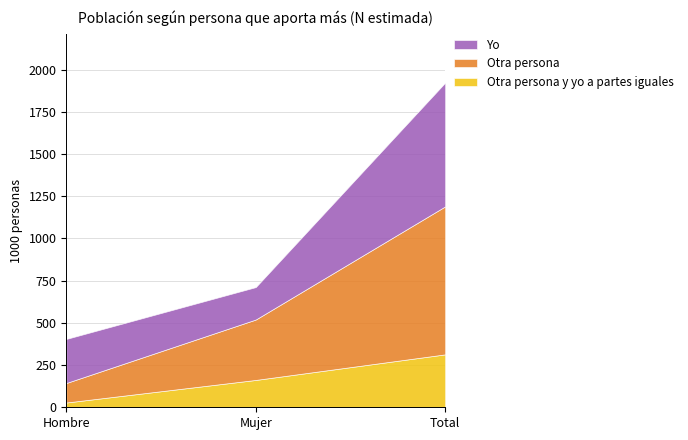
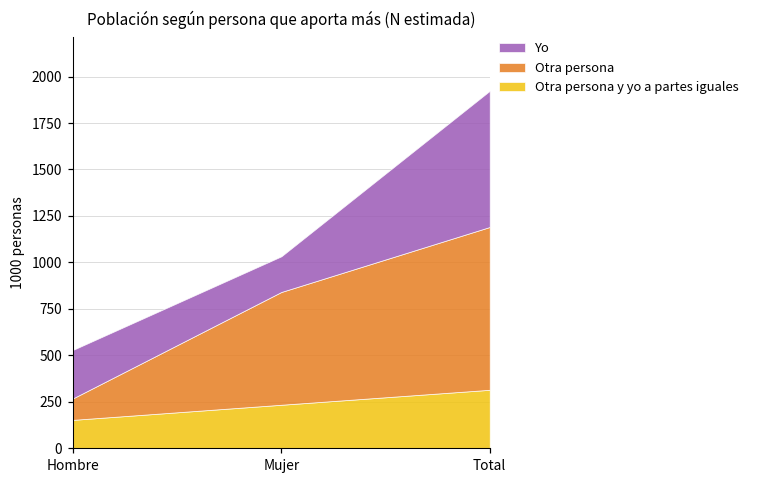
  {
    "Otra persona y yo a partes iguales": {
-     "Hombre": 30,
-     "Mujer": 160,
+     "Hombre": 150,
+     "Mujer": 230,
      "Total": 310
    },
    "Otra persona": {
      "Hombre": 120,
-     "Mujer": 360,
+     "Mujer": 610,
      "Total": 880
    },
    "Yo": {
      "Hombre": 260,
      "Mujer": 190,
      "Total": 730
    }
  }
